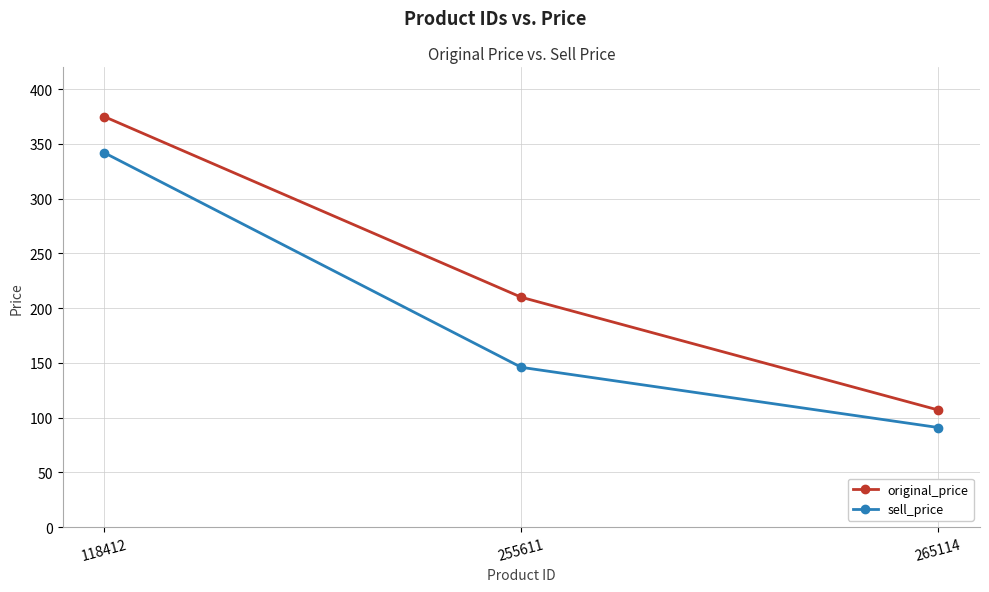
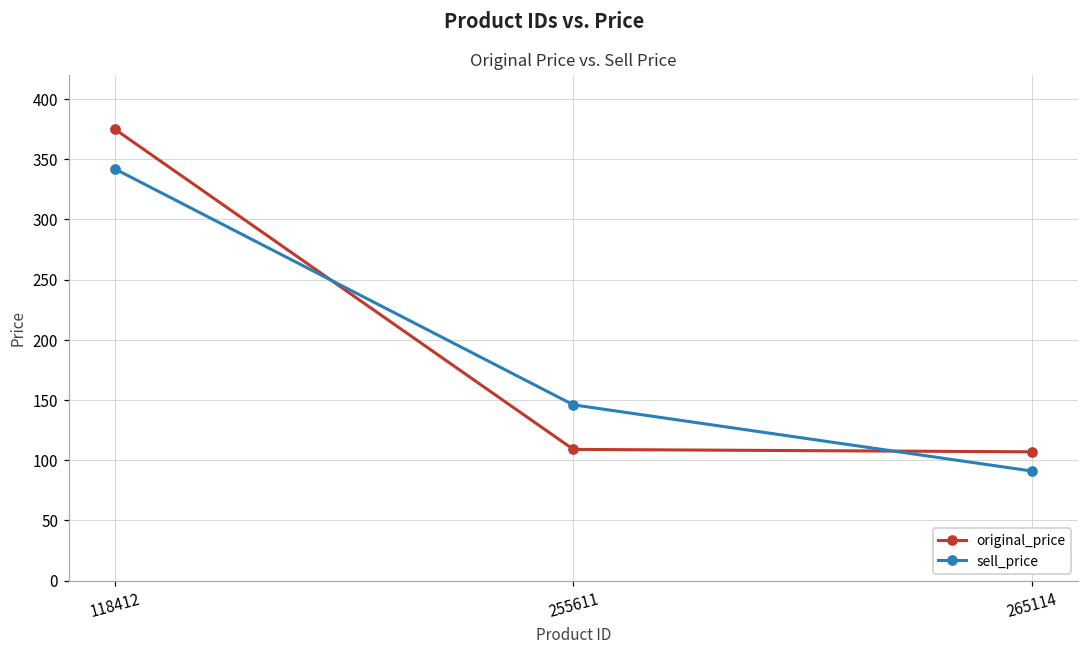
  {
    "original_price": {
      "118412": 375,
-     "255611": 210,
+     "255611": 109,
      "265114": 107
    },
    "sell_price": {
      "118412": 342,
      "255611": 146,
      "265114": 91
    }
  }
